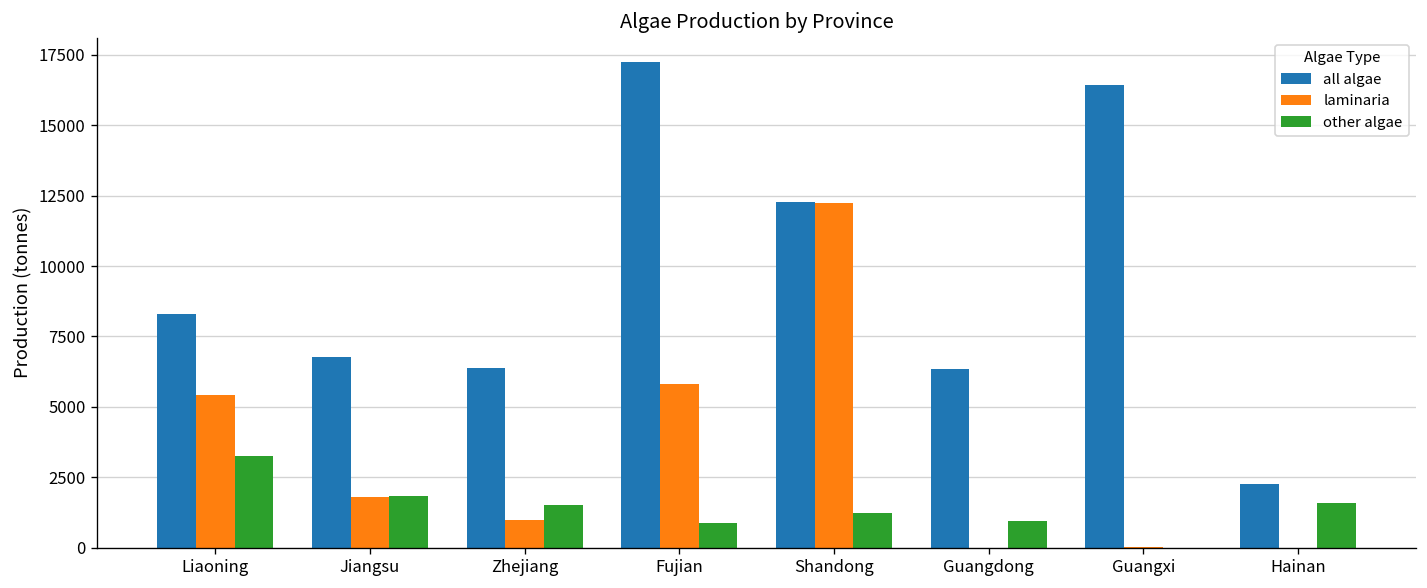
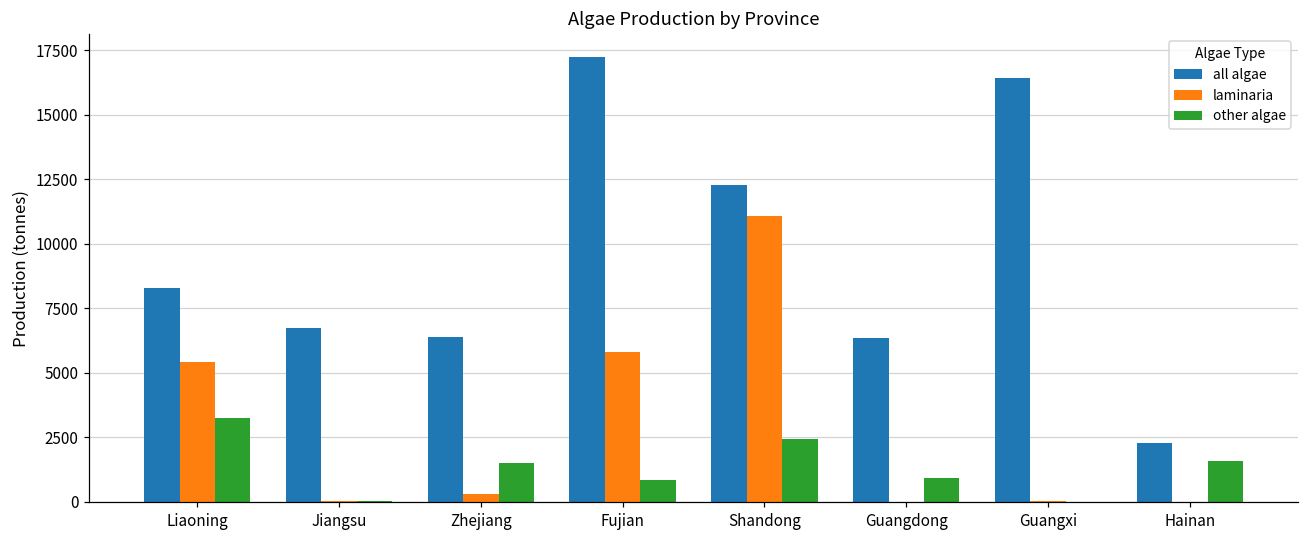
  {
    "all algae": {
      "Liaoning": 8300,
      "Jiangsu": 6800,
      "Zhejiang": 6400,
      "Fujian": 17300,
      "Shandong": 12300,
      "Guangdong": 6400,
      "Guangxi": 16400,
      "Hainan": 2300
    },
    "laminaria": {
      "Liaoning": 5400,
-     "Jiangsu": 1800,
-     "Zhejiang": 1000,
+     "Jiangsu": 0,
+     "Zhejiang": 300,
      "Fujian": 5800,
-     "Shandong": 12300,
+     "Shandong": 11100,
      "Guangdong": 0,
      "Hainan": 0
    },
    "other algae": {
      "Liaoning": 3300,
-     "Jiangsu": 1800,
+     "Jiangsu": 0,
      "Zhejiang": 1500,
      "Fujian": 900,
-     "Shandong": 1200,
+     "Shandong": 2400,
      "Guangdong": 900,
      "Guangxi": 0,
      "Hainan": 1600
    }
  }
